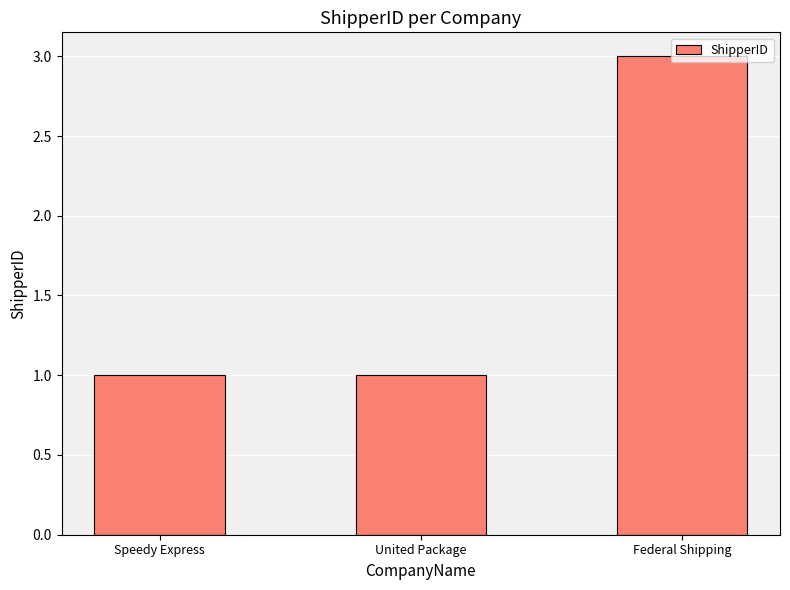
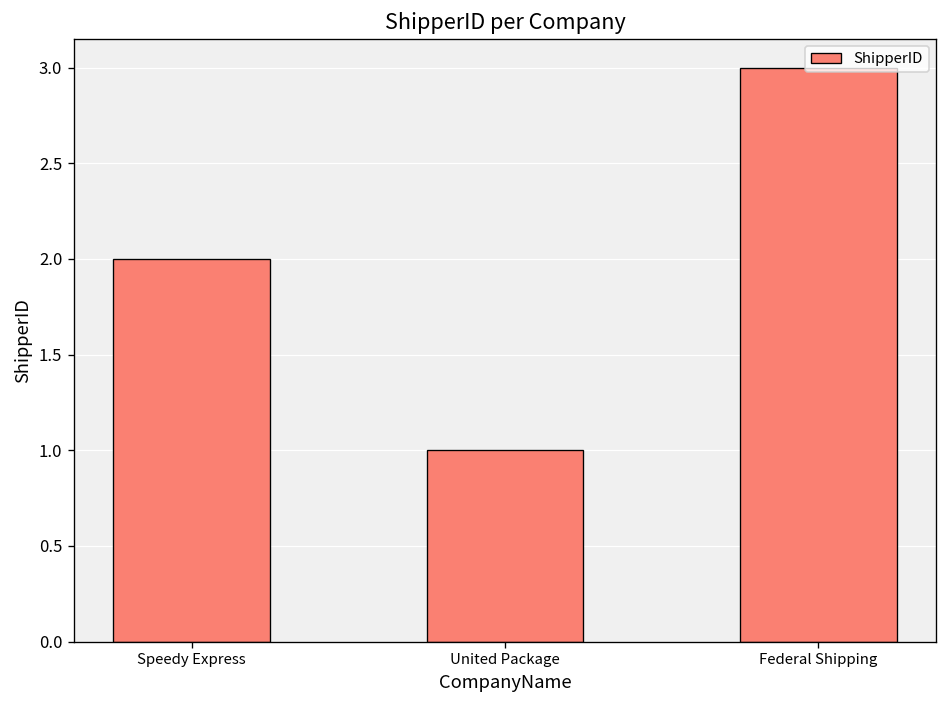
  {
-   "Speedy Express": 1,
+   "Speedy Express": 2,
    "United Package": 1
  }
